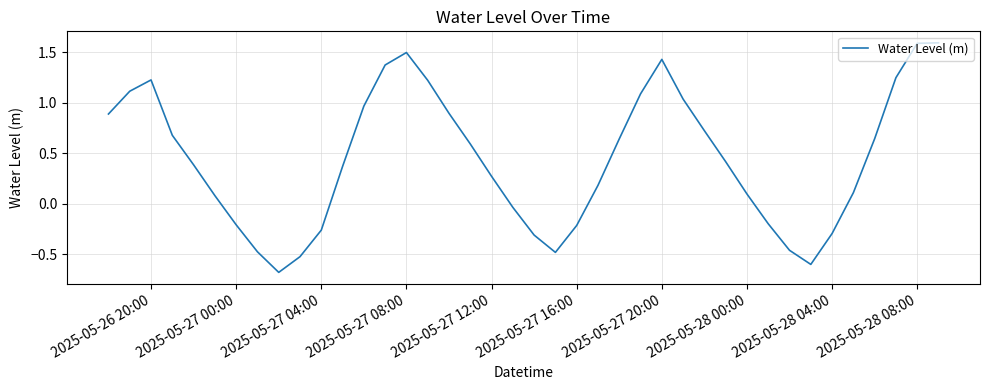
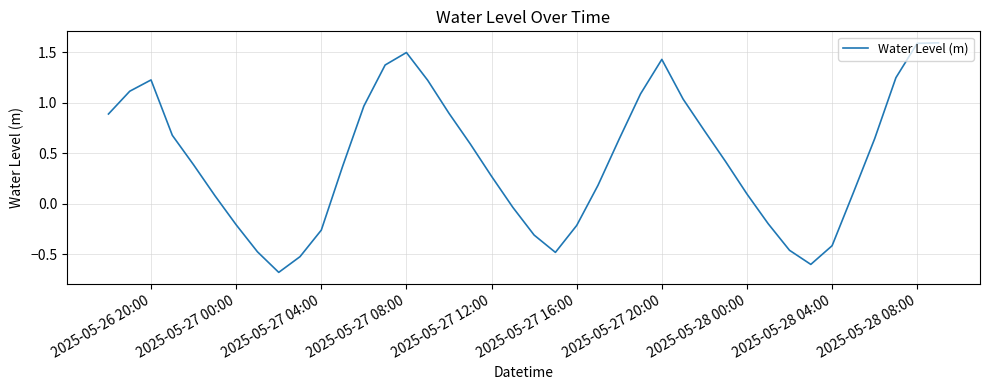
  {
    "2025-05-26 20:00": 1.23,
    "2025-05-27 00:00": -0.21,
    "2025-05-27 04:00": -0.26,
    "2025-05-27 08:00": 1.50,
    "2025-05-27 12:00": 0.27,
    "2025-05-27 16:00": -0.21,
    "2025-05-27 20:00": 1.43,
    "2025-05-28 00:00": 0.10,
-   "2025-05-28 04:00": -0.29
+   "2025-05-28 04:00": -0.41
  }
